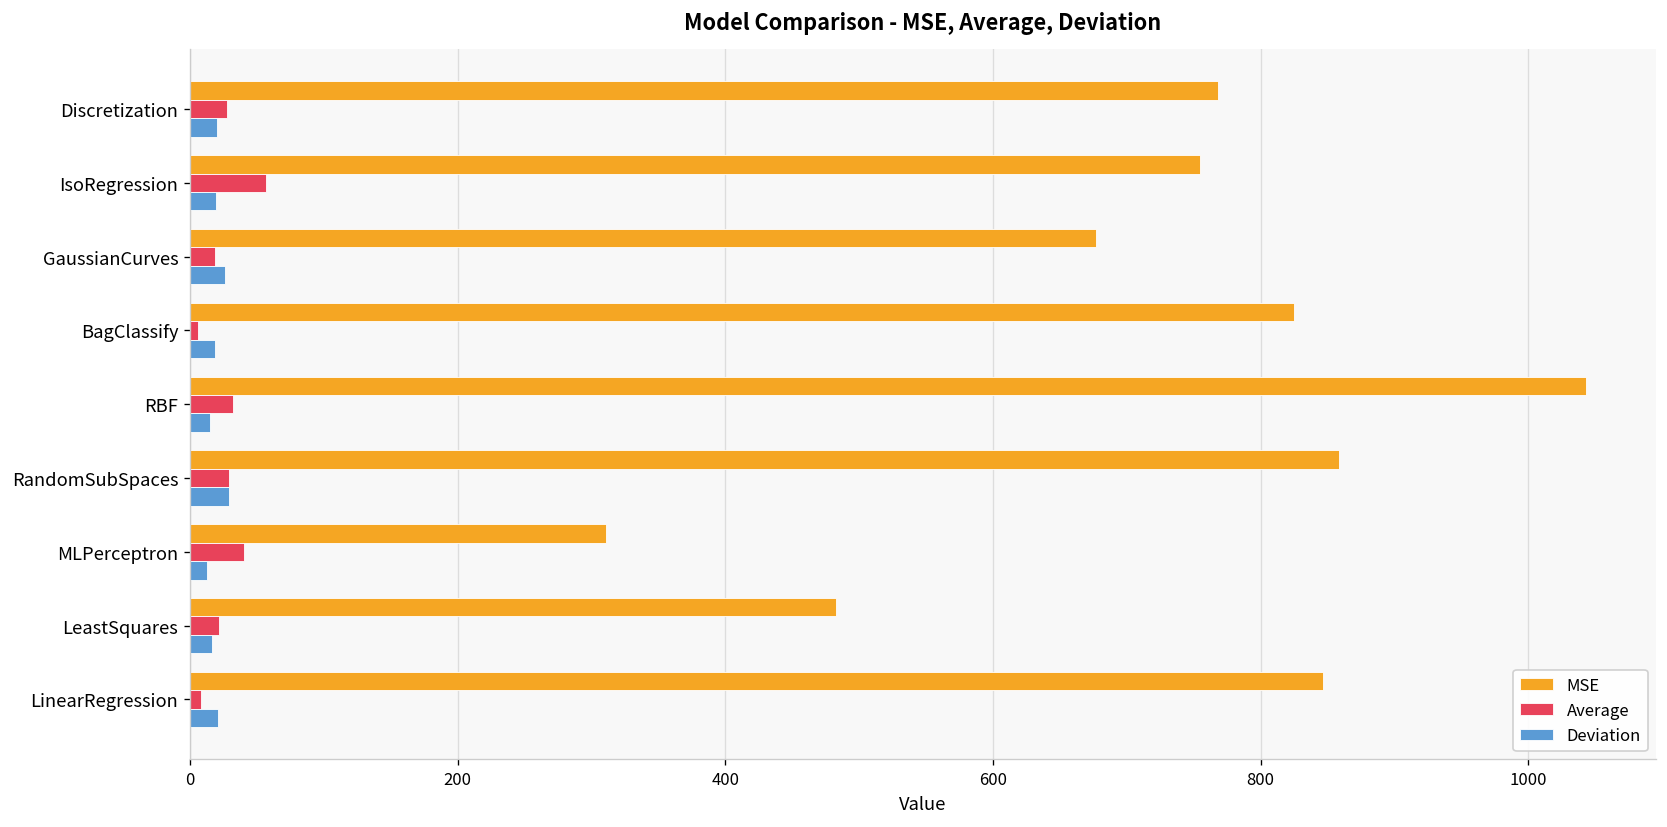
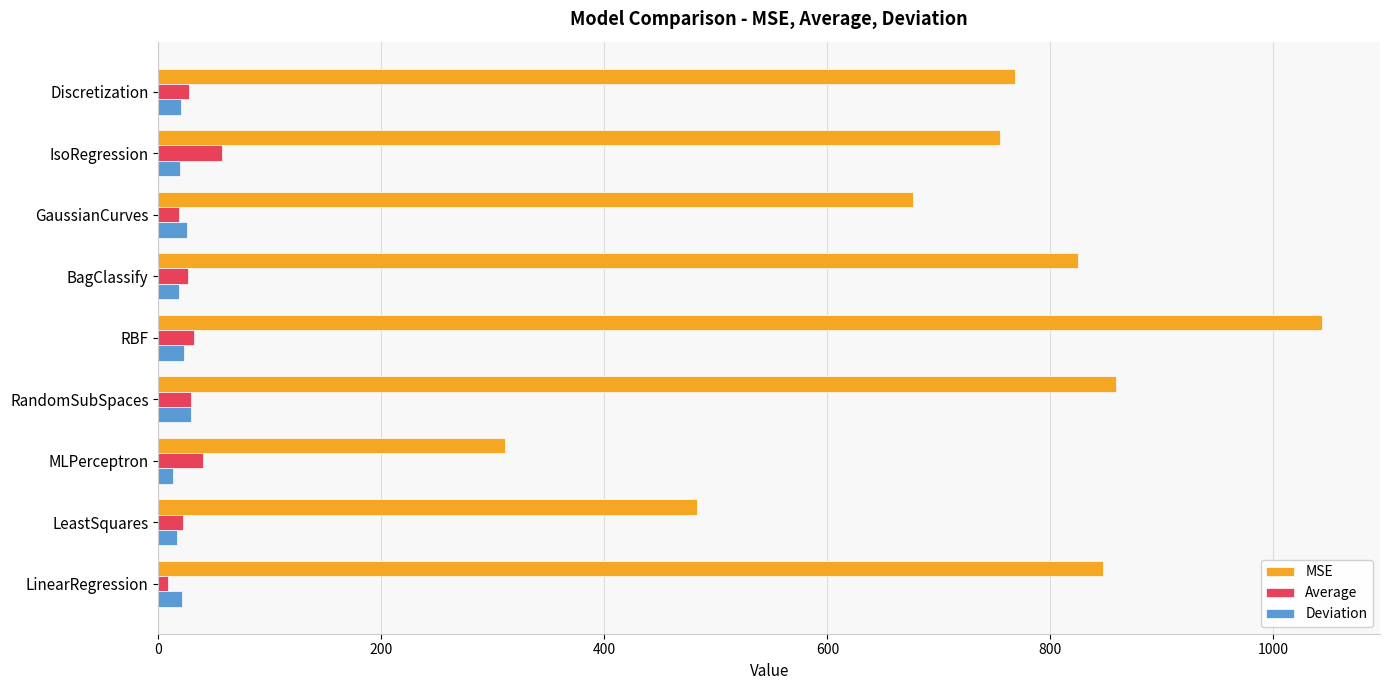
  {
    "MSE": {
      "Discretization": 768,
      "IsoRegression": 755,
      "GaussianCurves": 677,
      "BagClassify": 825,
      "RBF": 1043,
      "RandomSubSpaces": 859,
      "MLPerceptron": 311,
      "LeastSquares": 483,
      "LinearRegression": 847
    },
    "Average": {
      "Discretization": 28,
      "IsoRegression": 57,
      "GaussianCurves": 19,
-     "BagClassify": 6,
+     "BagClassify": 27,
      "RBF": 32,
      "RandomSubSpaces": 29,
      "MLPerceptron": 40,
      "LeastSquares": 22,
      "LinearRegression": 8
    },
    "Deviation": {
      "Discretization": 20,
      "IsoRegression": 19,
      "GaussianCurves": 26,
      "BagClassify": 19,
-     "RBF": 15,
+     "RBF": 23,
      "RandomSubSpaces": 29,
      "MLPerceptron": 13,
      "LeastSquares": 16,
      "LinearRegression": 21
    }
  }
